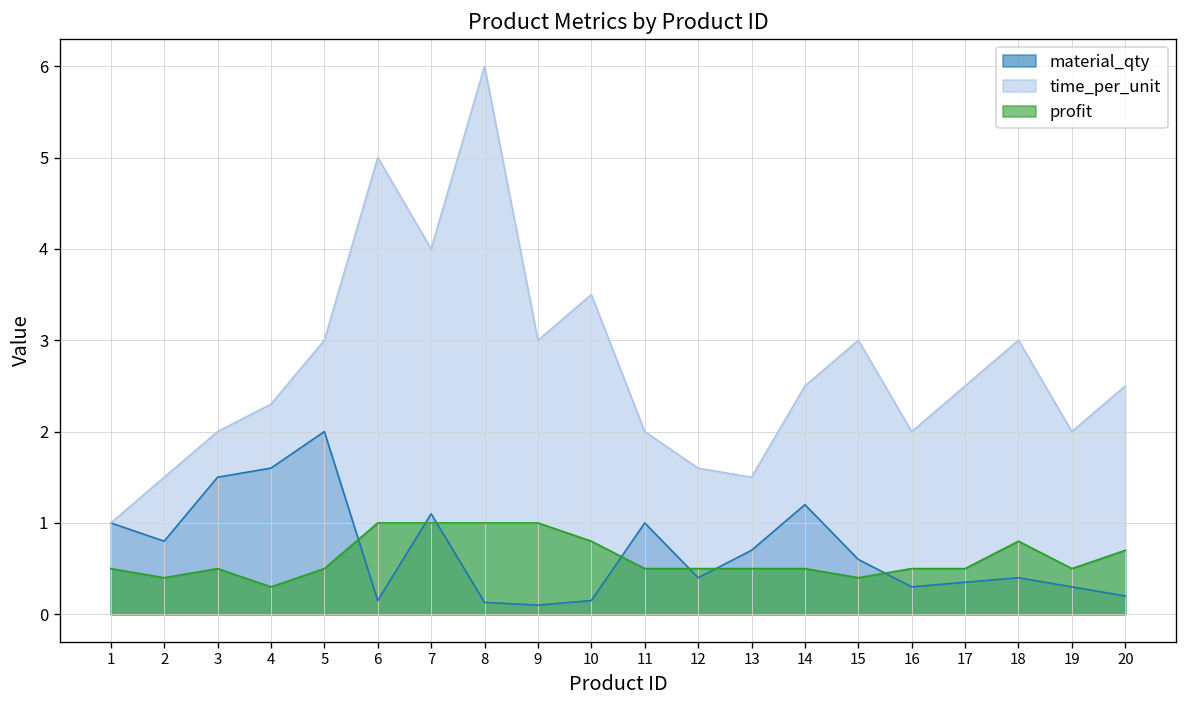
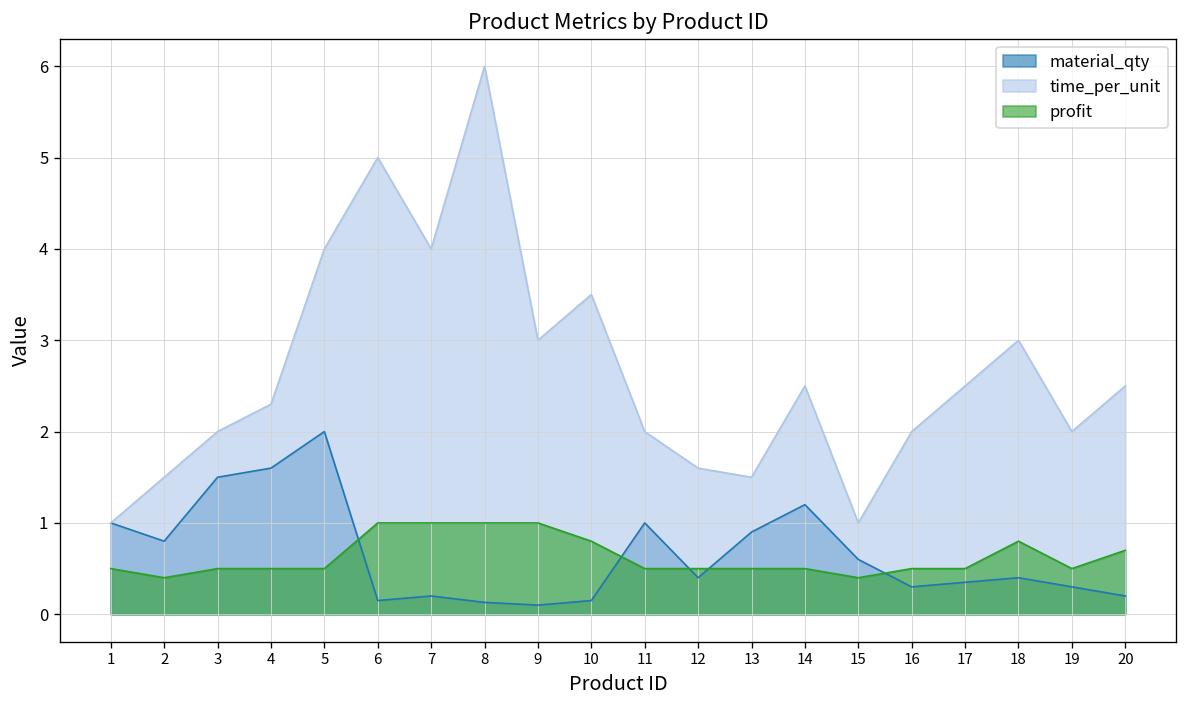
  {
    "material_qty": {
      "2": 0.8,
      "3": 1.5,
      "4": 1.6,
      "5": 2.0,
      "6": 0.2,
-     "7": 1.1,
+     "7": 0.2,
      "8": 0.1,
      "9": 0.1,
      "10": 0.2,
      "11": 1.0,
      "12": 0.4,
-     "13": 0.7,
+     "13": 0.9,
      "14": 1.2,
      "15": 0.6,
      "16": 0.3,
      "17": 0.4,
      "18": 0.4,
      "19": 0.3,
      "20": 0.2
    },
    "time_per_unit": {
      "2": 1.5,
      "3": 2,
      "4": 2.3,
-     "5": 3,
+     "5": 4,
      "6": 5,
      "7": 4,
      "8": 6,
      "9": 3,
      "10": 3.5,
      "11": 2,
      "12": 1.6,
      "13": 1.5,
      "14": 2.5,
-     "15": 3,
+     "15": 1,
      "16": 2,
      "17": 2.5,
      "18": 3,
      "19": 2,
      "20": 2.5
    },
    "profit": {
      "1": 0.5,
      "2": 0.4,
      "3": 0.5,
-     "4": 0.3,
+     "4": 0.5,
      "5": 0.5,
      "6": 1.0,
      "7": 1.0,
      "8": 1.0,
      "9": 1.0,
      "10": 0.8,
      "11": 0.5,
      "12": 0.5,
      "13": 0.5,
      "14": 0.5,
      "15": 0.4,
      "16": 0.5,
      "17": 0.5,
      "18": 0.8,
      "19": 0.5,
      "20": 0.7
    }
  }
